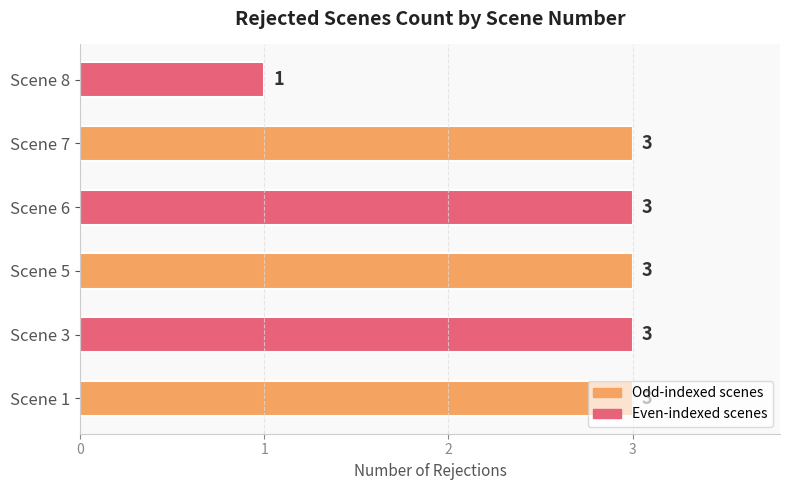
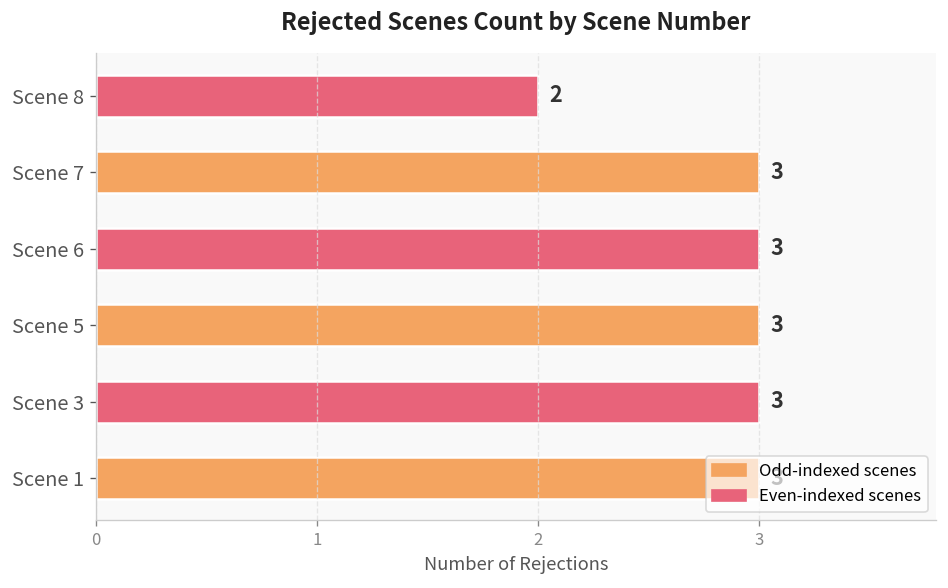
  {
-   "Scene 8": 1,
+   "Scene 8": 2,
    "Scene 7": 3,
    "Scene 6": 3,
    "Scene 5": 3,
    "Scene 3": 3
  }
